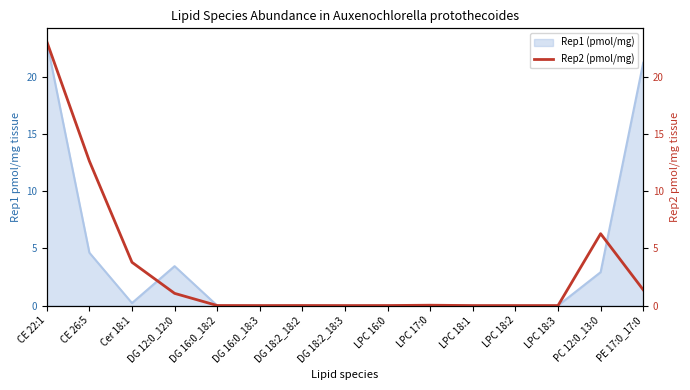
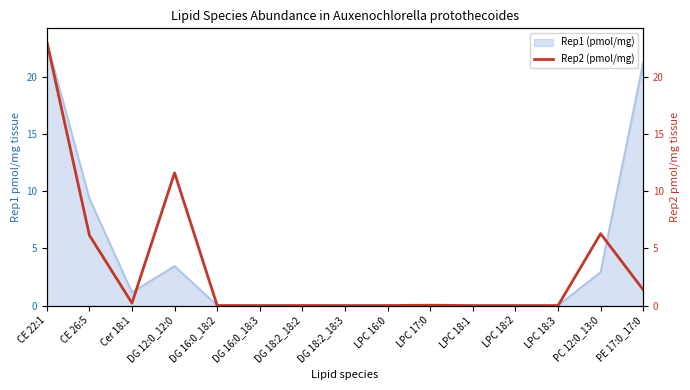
  {
    "Rep1 (pmol/mg)": {
      "CE 22:1": 23.1,
-     "CE 26:5": 4.6,
-     "Cer 18:1": 0.2,
+     "CE 26:5": 9.4,
+     "Cer 18:1": 1.2,
      "DG 12:0_12:0": 3.5,
      "DG 16:0_18:2": 0.0,
      "DG 16:0_18:3": 0.0,
      "DG 18:2_18:2": 0.0,
      "DG 18:2_18:3": 0.0,
      "LPC 16:0": 0.0,
      "LPC 17:0": 0.0,
      "LPC 18:1": 0.0,
      "LPC 18:2": 0.0,
      "LPC 18:3": 0.0,
      "PC 12:0_13:0": 2.9,
      "PE 17:0_17:0": 21.3
    },
    "Rep2 (pmol/mg)": {
      "CE 22:1": 23.1,
-     "CE 26:5": 12.7,
-     "Cer 18:1": 3.8,
-     "DG 12:0_12:0": 1.1,
+     "CE 26:5": 6.2,
+     "Cer 18:1": 0.2,
+     "DG 12:0_12:0": 11.6,
      "DG 16:0_18:2": 0.0,
      "DG 16:0_18:3": 0.0,
      "DG 18:2_18:2": 0.0,
      "DG 18:2_18:3": 0.0,
      "LPC 16:0": 0.0,
      "LPC 17:0": 0.0,
      "LPC 18:1": 0.0,
      "LPC 18:2": 0.0,
      "LPC 18:3": 0.0,
      "PC 12:0_13:0": 6.3,
      "PE 17:0_17:0": 1.4
    }
  }
